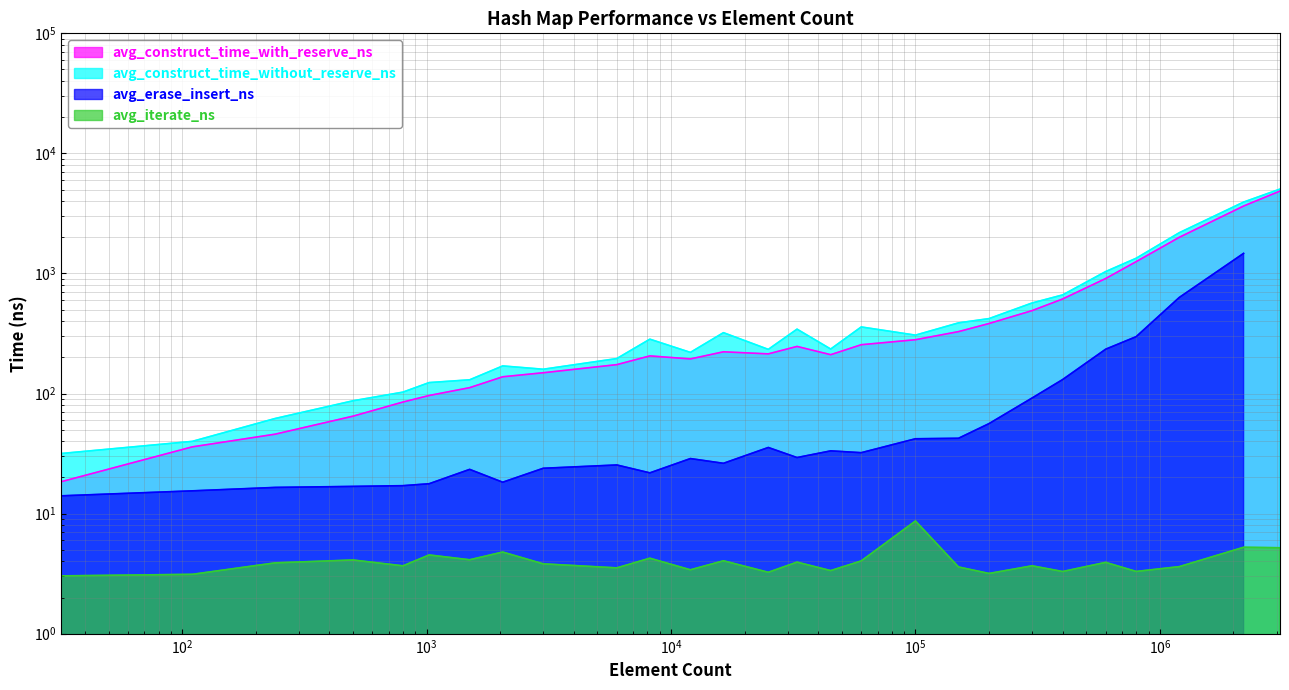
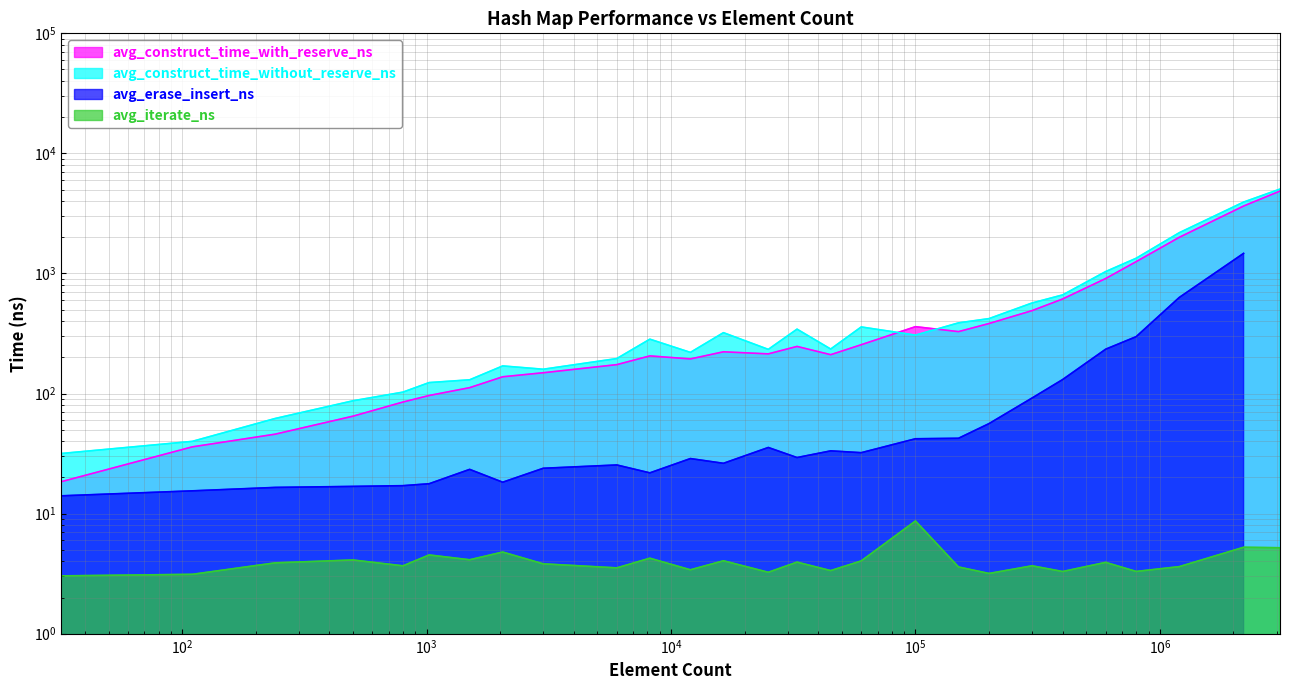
  {
    "avg_construct_time_with_reserve_ns": {
-     "10^5": 280
+     "10^5": 360
    },
    "avg_construct_time_without_reserve_ns": {
      "10^5": 310
    },
    "avg_erase_insert_ns": {
      "10^5": 42
    },
    "avg_iterate_ns": {
      "10^5": 9
    }
  }
